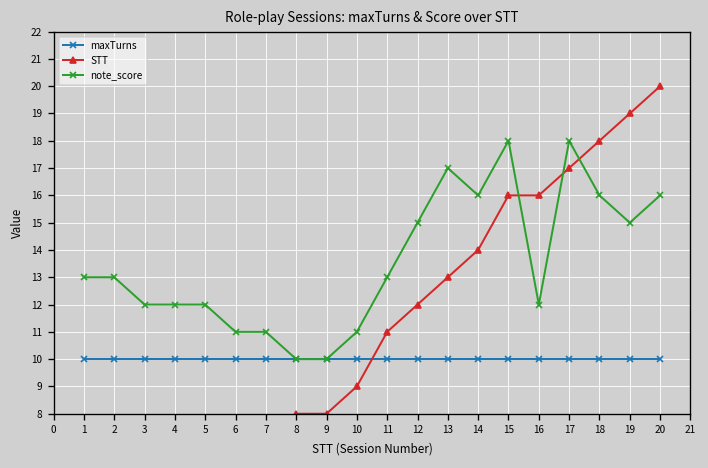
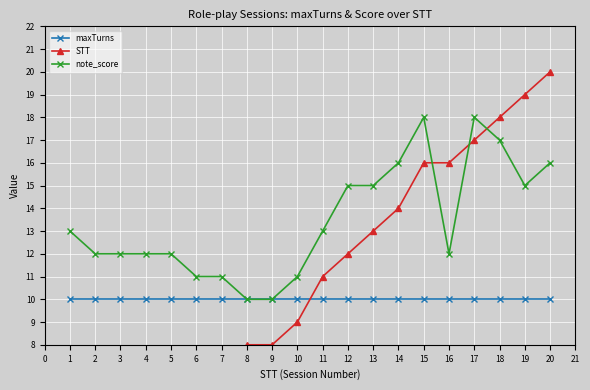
  {
    "maxTurns": {
      "1": 10,
      "2": 10,
      "3": 10,
      "4": 10,
      "5": 10,
      "6": 10,
      "7": 10,
      "10": 10,
      "11": 10,
      "12": 10,
      "13": 10,
      "14": 10,
      "15": 10,
      "16": 10,
      "17": 10,
      "18": 10,
      "19": 10,
      "20": 10
    },
    "STT": {
      "8": 8,
      "9": 8,
      "10": 9,
      "11": 11,
      "12": 12,
      "13": 13,
      "14": 14,
      "15": 16,
      "16": 16,
      "17": 17,
      "18": 18,
      "19": 19,
      "20": 20
    },
    "note_score": {
      "1": 13,
-     "2": 13,
+     "2": 12,
      "3": 12,
      "4": 12,
      "5": 12,
      "6": 11,
      "7": 11,
      "10": 11,
      "11": 13,
      "12": 15,
-     "13": 17,
+     "13": 15,
      "14": 16,
      "15": 18,
      "16": 12,
      "17": 18,
-     "18": 16,
+     "18": 17,
      "19": 15,
      "20": 16
    }
  }
